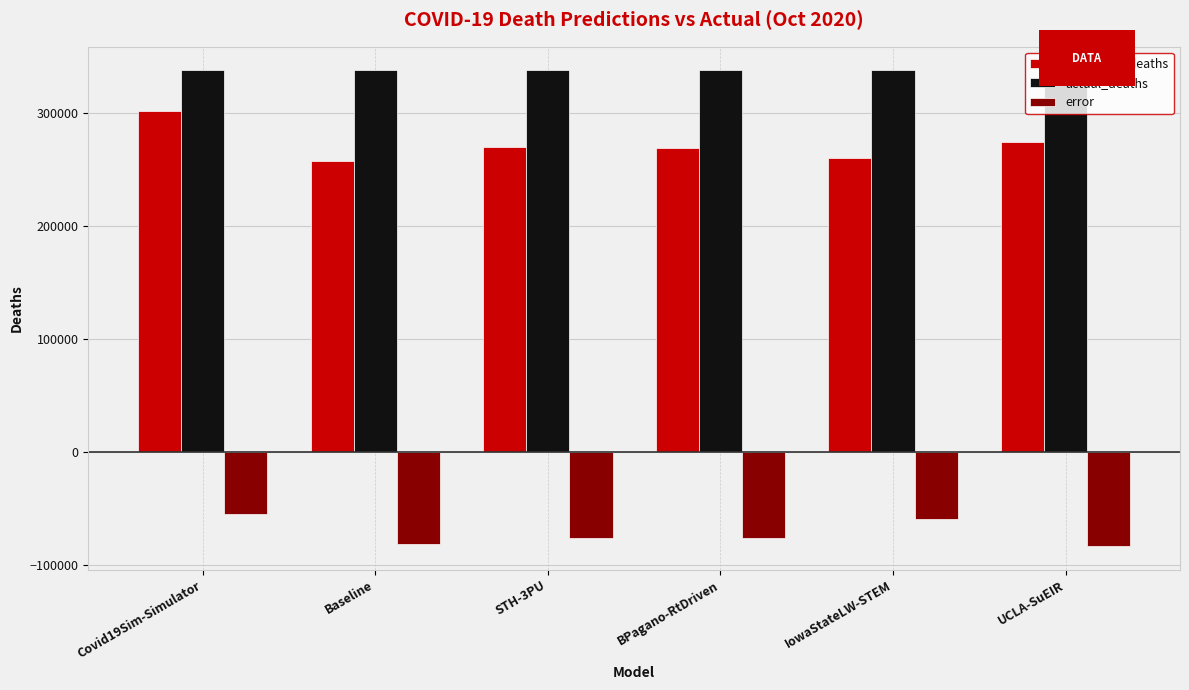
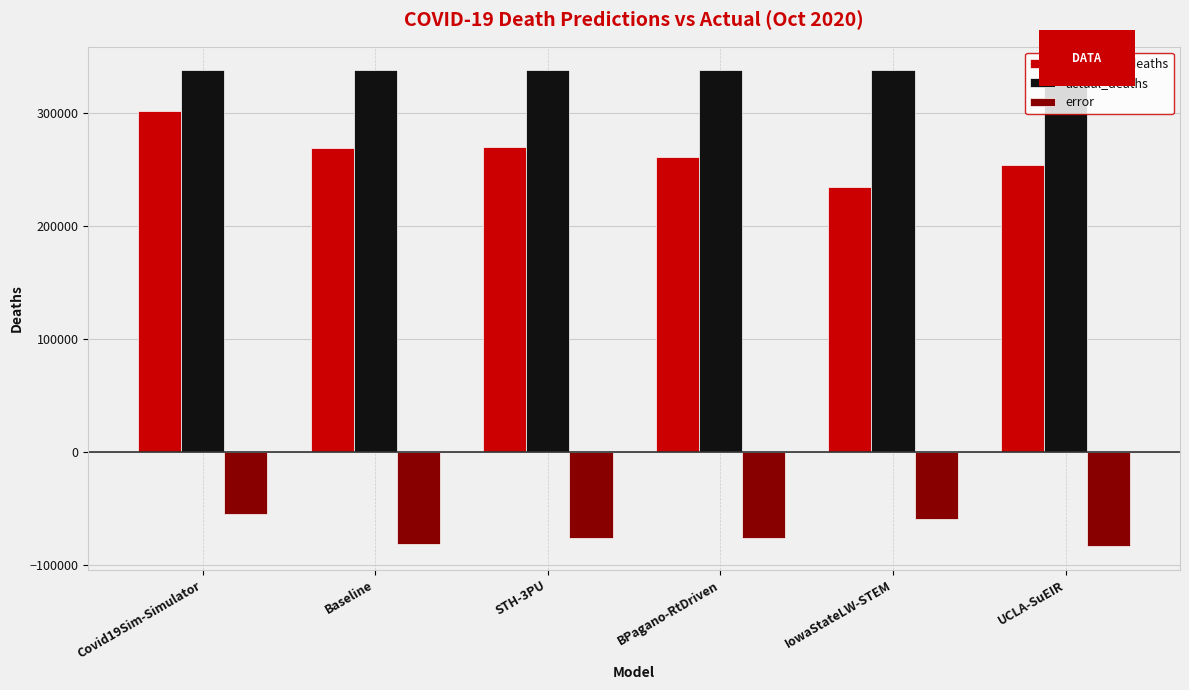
  {
    "predicted_deaths": {
      "Covid19Sim-Simulator": 301000,
-     "Baseline": 258000,
+     "Baseline": 269000,
      "STH-3PU": 270000,
-     "BPagano-RtDriven": 269000,
-     "IowaStateLW-STEM": 260000,
-     "UCLA-SuEIR": 274000
+     "BPagano-RtDriven": 261000,
+     "IowaStateLW-STEM": 234000,
+     "UCLA-SuEIR": 254000
    },
    "actual_deaths": {
      "Covid19Sim-Simulator": 338000,
      "Baseline": 338000,
      "STH-3PU": 338000,
      "BPagano-RtDriven": 338000,
      "IowaStateLW-STEM": 338000
    },
    "error": {
      "Covid19Sim-Simulator": -55000,
      "Baseline": -81000,
      "STH-3PU": -76000,
      "BPagano-RtDriven": -77000,
      "IowaStateLW-STEM": -60000,
      "UCLA-SuEIR": -83000
    }
  }
